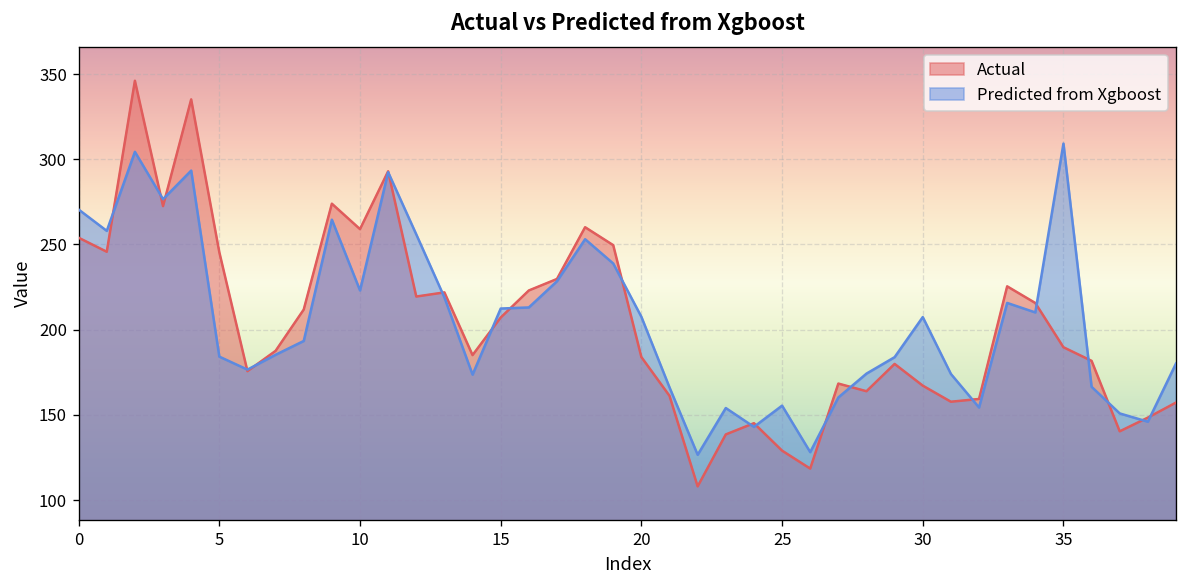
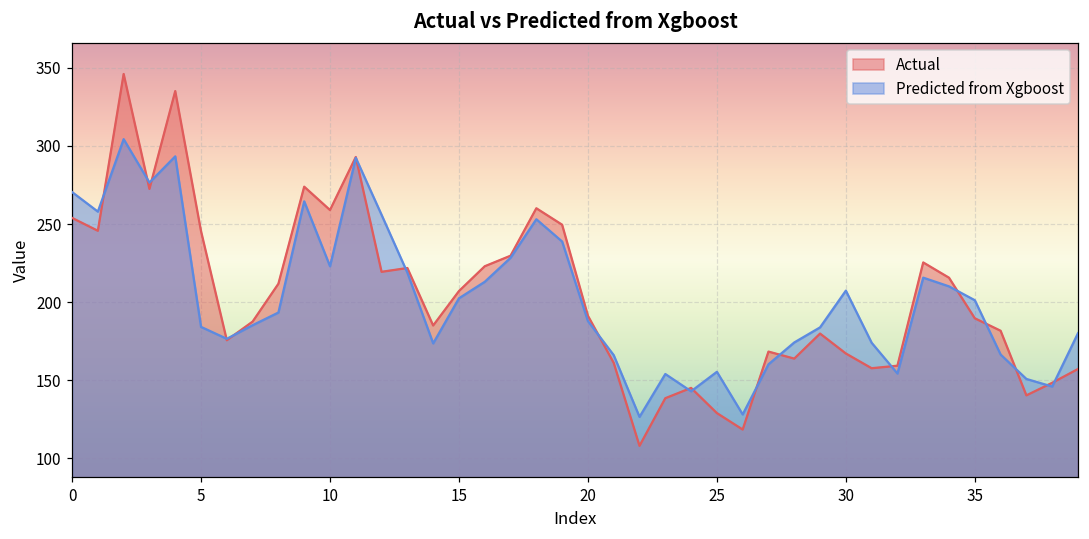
  {
    "Actual": {
      "0": 254,
      "5": 245,
      "10": 259,
      "15": 207,
-     "20": 184,
+     "20": 191,
      "25": 129,
      "30": 167,
      "35": 190
    },
    "Predicted from Xgboost": {
      "0": 271,
      "5": 184,
      "10": 223,
-     "15": 212,
-     "20": 208,
+     "15": 203,
+     "20": 188,
      "25": 155,
      "30": 207,
-     "35": 309
+     "35": 201
    }
  }
